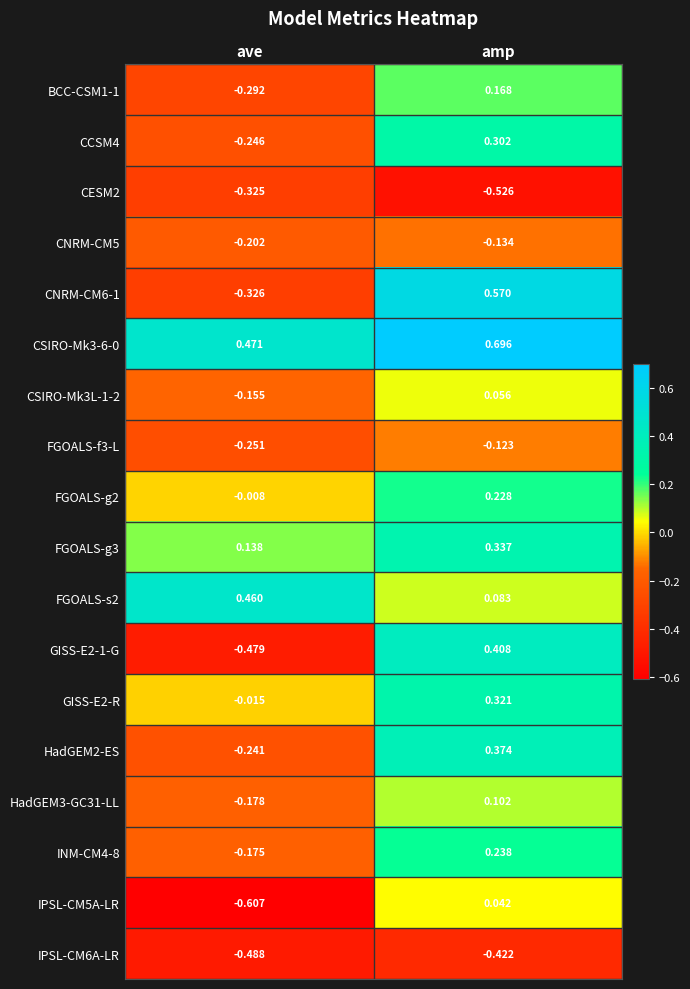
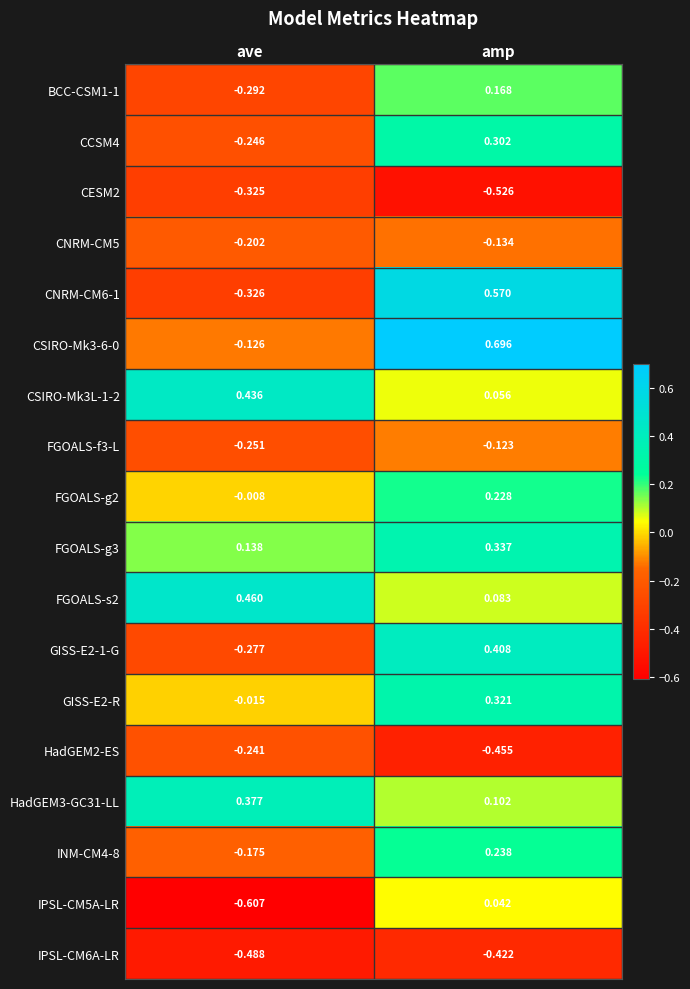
  {
    "BCC-CSM1-1": {
      "ave": -0.292,
      "amp": 0.168
    },
    "CCSM4": {
      "ave": -0.246,
      "amp": 0.302
    },
    "CESM2": {
      "ave": -0.325,
      "amp": -0.526
    },
    "CNRM-CM5": {
      "ave": -0.202,
      "amp": -0.134
    },
    "CNRM-CM6-1": {
      "ave": -0.326,
      "amp": 0.570
    },
    "CSIRO-Mk3-6-0": {
-     "ave": 0.471,
+     "ave": -0.126,
      "amp": 0.696
    },
    "CSIRO-Mk3L-1-2": {
-     "ave": -0.155,
+     "ave": 0.436,
      "amp": 0.056
    },
    "FGOALS-f3-L": {
      "ave": -0.251,
      "amp": -0.123
    },
    "FGOALS-g2": {
      "ave": -0.008,
      "amp": 0.228
    },
    "FGOALS-g3": {
      "ave": 0.138,
      "amp": 0.337
    },
    "FGOALS-s2": {
      "ave": 0.460,
      "amp": 0.083
    },
    "GISS-E2-1-G": {
-     "ave": -0.479,
+     "ave": -0.277,
      "amp": 0.408
    },
    "GISS-E2-R": {
      "ave": -0.015,
      "amp": 0.321
    },
    "HadGEM2-ES": {
      "ave": -0.241,
-     "amp": 0.374
+     "amp": -0.455
    },
    "HadGEM3-GC31-LL": {
-     "ave": -0.178,
+     "ave": 0.377,
      "amp": 0.102
    },
    "INM-CM4-8": {
      "ave": -0.175,
      "amp": 0.238
    },
    "IPSL-CM5A-LR": {
      "ave": -0.607,
      "amp": 0.042
    },
    "IPSL-CM6A-LR": {
      "ave": -0.488,
      "amp": -0.422
    }
  }
